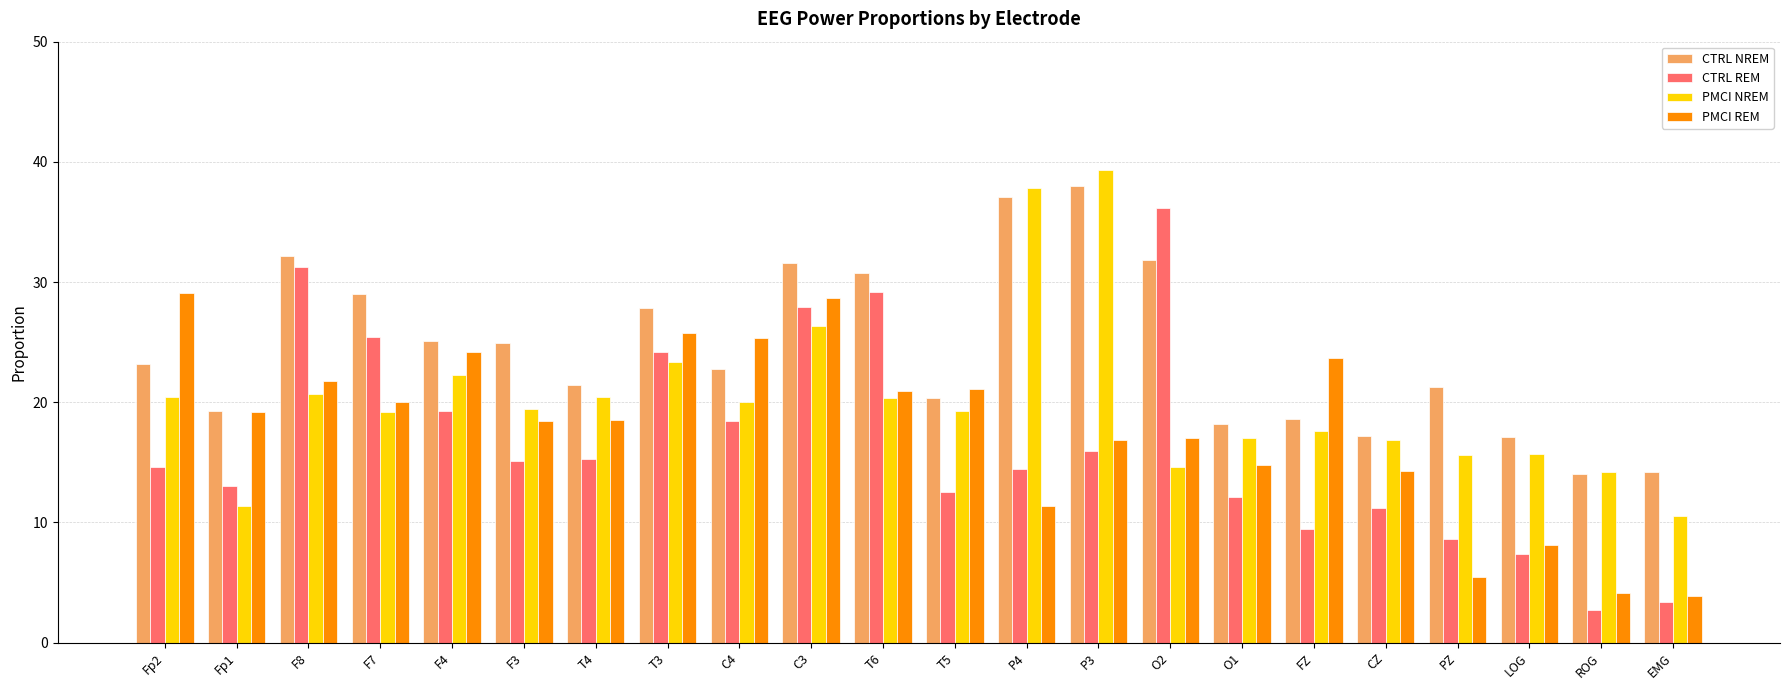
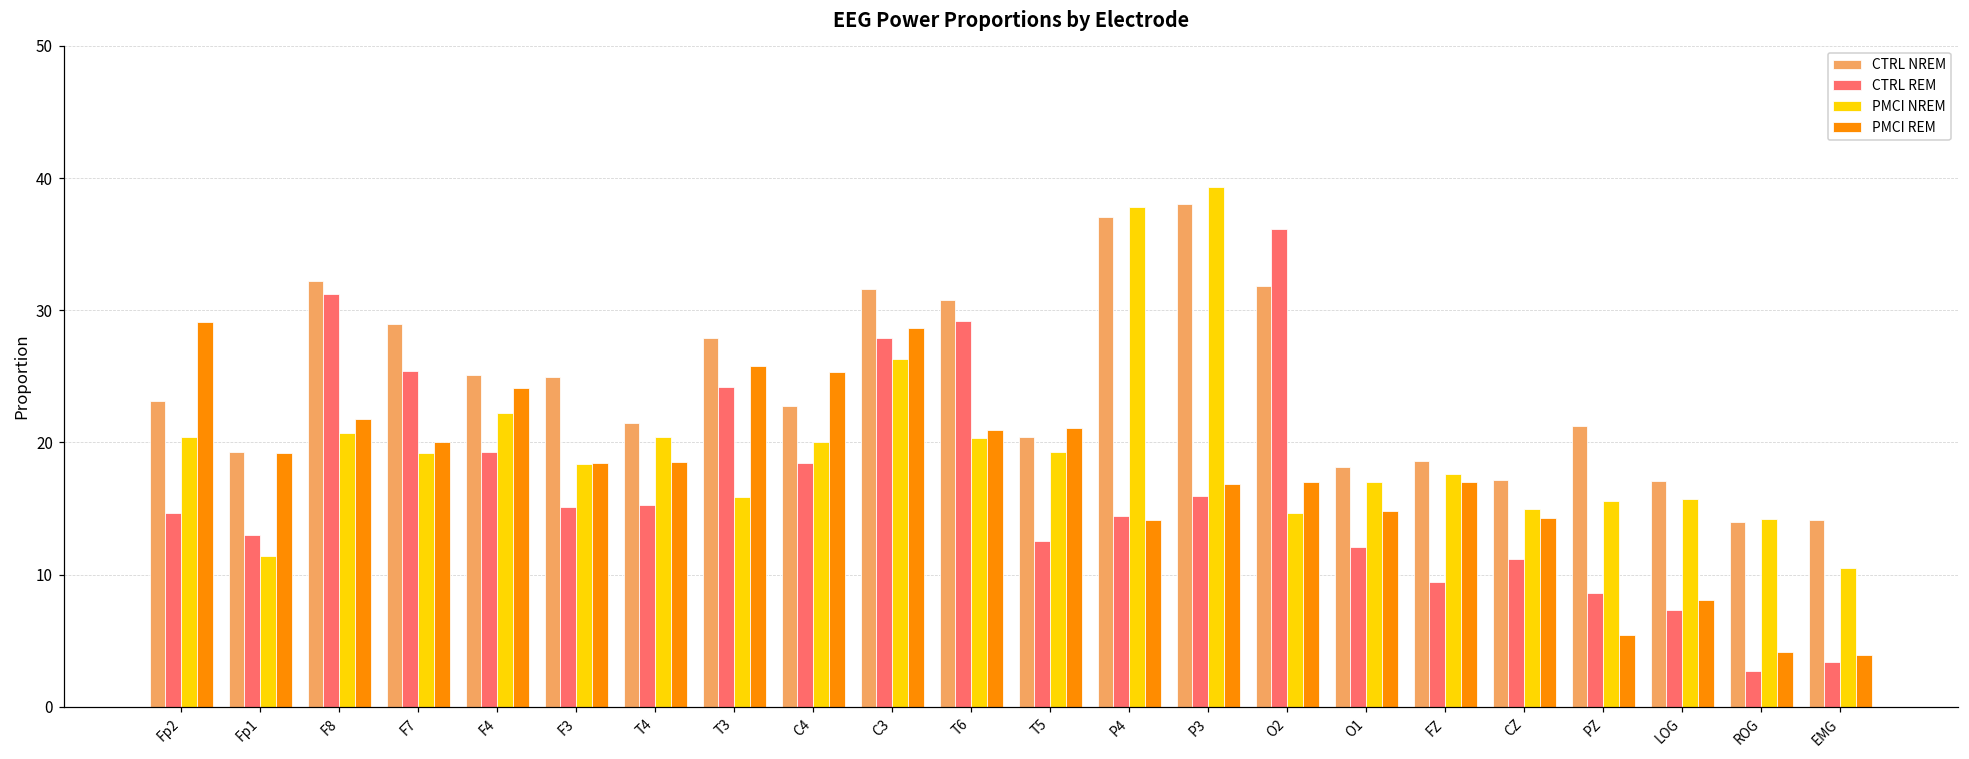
  {
    "PMCI NREM": {
      "Fp2": 20.4,
      "Fp1": 11.4,
      "F8": 20.7,
      "F7": 19.2,
      "F4": 22.3,
-     "F3": 19.4,
+     "F3": 18.4,
      "T4": 20.4,
-     "T3": 23.4,
+     "T3": 15.9,
      "C4": 20.0,
      "C3": 26.3,
      "T6": 20.4,
      "T5": 19.3,
      "P4": 37.8,
      "P3": 39.3,
      "O2": 14.6,
      "O1": 17.0,
      "FZ": 17.6,
-     "CZ": 16.9,
+     "CZ": 14.9,
      "PZ": 15.6,
      "LOG": 15.7,
      "ROG": 14.2,
      "EMG": 10.5
    },
    "PMCI REM": {
      "Fp2": 29.1,
      "Fp1": 19.2,
      "F8": 21.8,
      "F7": 20.0,
      "F4": 24.2,
      "F3": 18.4,
      "T4": 18.5,
      "T3": 25.8,
      "C4": 25.3,
      "C3": 28.7,
      "T6": 21.0,
      "T5": 21.1,
-     "P4": 11.4,
+     "P4": 14.1,
      "P3": 16.8,
      "O2": 17.0,
      "O1": 14.8,
-     "FZ": 23.7,
+     "FZ": 17.0,
      "CZ": 14.3,
      "PZ": 5.5,
      "LOG": 8.1,
      "ROG": 4.1,
      "EMG": 3.9
    }
  }
